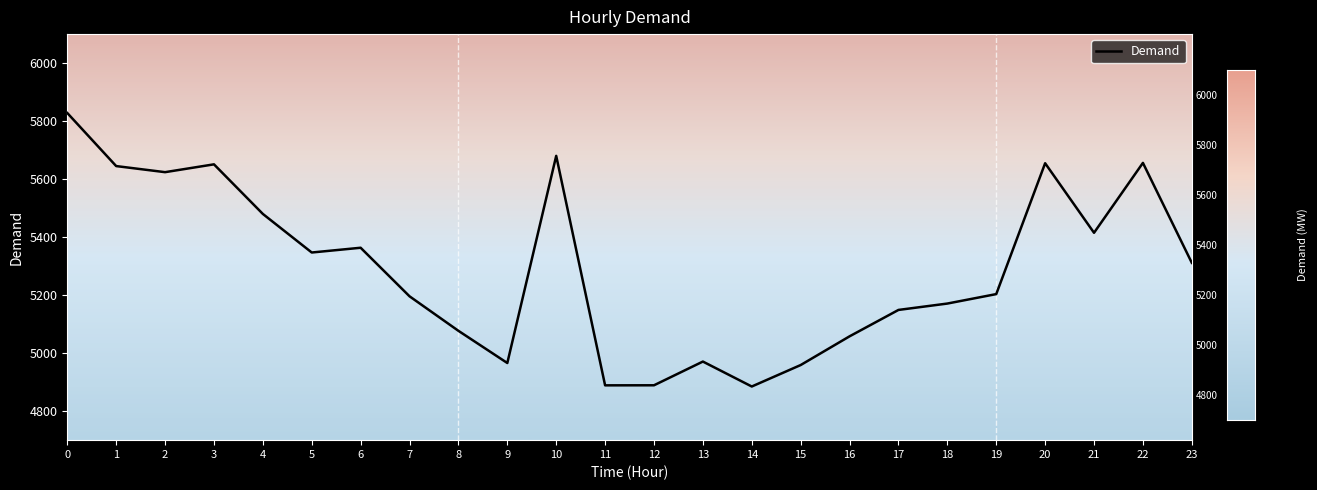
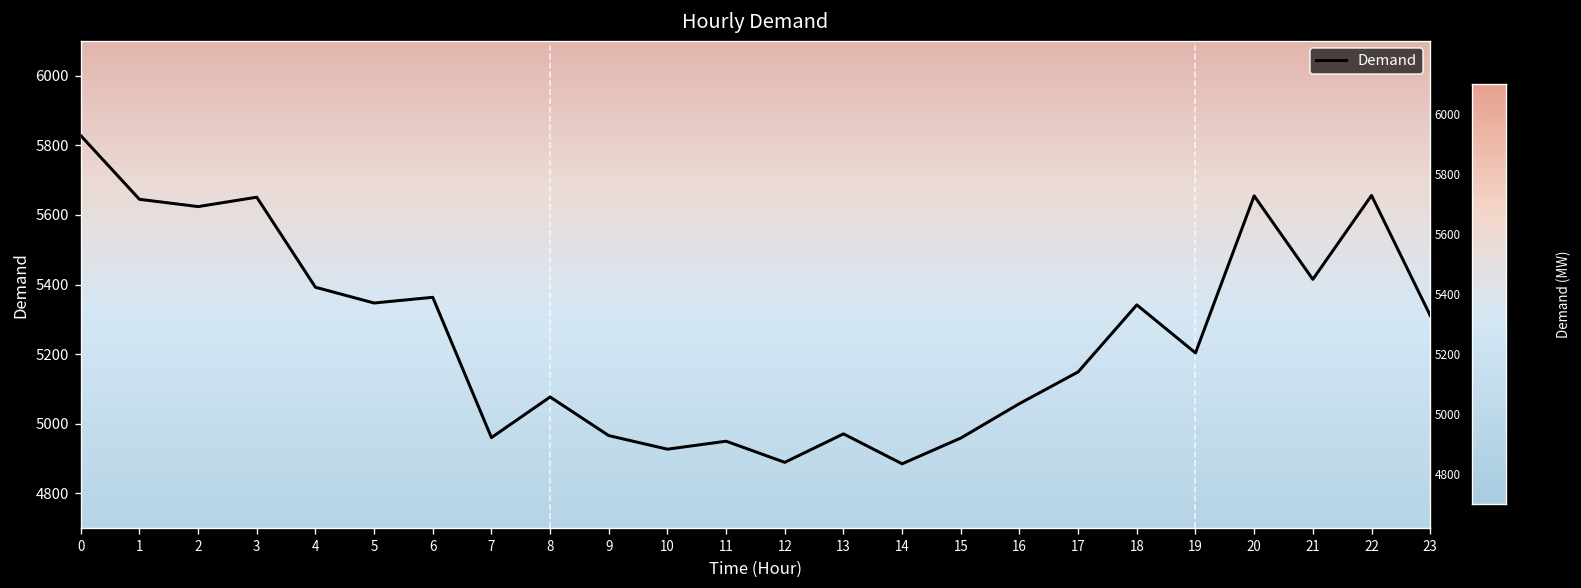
  {
    "0": 5830,
    "1": 5650,
    "2": 5620,
    "3": 5650,
-   "4": 5480,
+   "4": 5390,
    "5": 5350,
    "6": 5360,
-   "7": 5200,
+   "7": 4960,
    "8": 5080,
    "9": 4970,
-   "10": 5680,
-   "11": 4890,
+   "10": 4930,
+   "11": 4950,
    "12": 4890,
    "13": 4970,
    "14": 4890,
    "15": 4960,
    "16": 5060,
    "17": 5150,
-   "18": 5170,
+   "18": 5340,
    "19": 5200,
    "20": 5650,
    "21": 5420,
    "22": 5660,
    "23": 5310
  }
